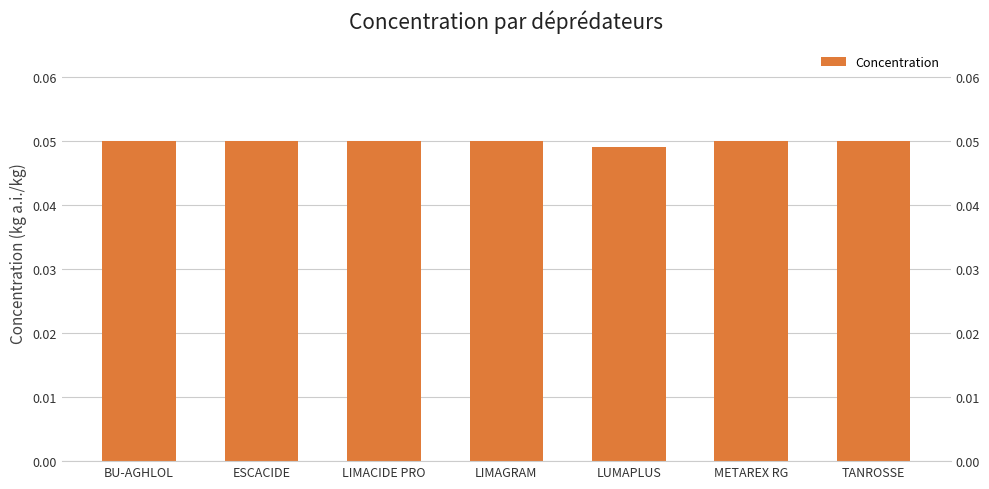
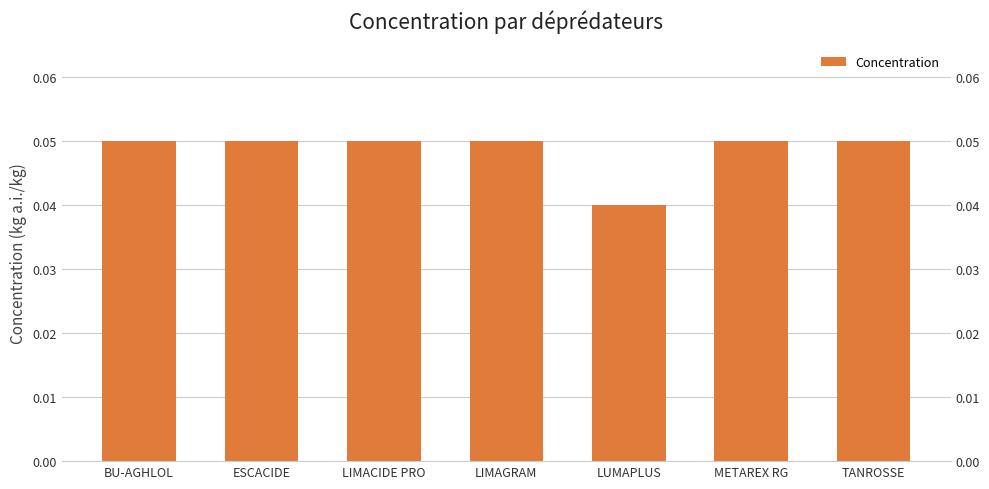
  {
    "BU-AGHLOL": 0.050,
    "ESCACIDE": 0.050,
    "LIMACIDE PRO": 0.050,
    "LIMAGRAM": 0.050,
-   "LUMAPLUS": 0.049,
+   "LUMAPLUS": 0.040,
    "METAREX RG": 0.050,
    "TANROSSE": 0.050
  }
